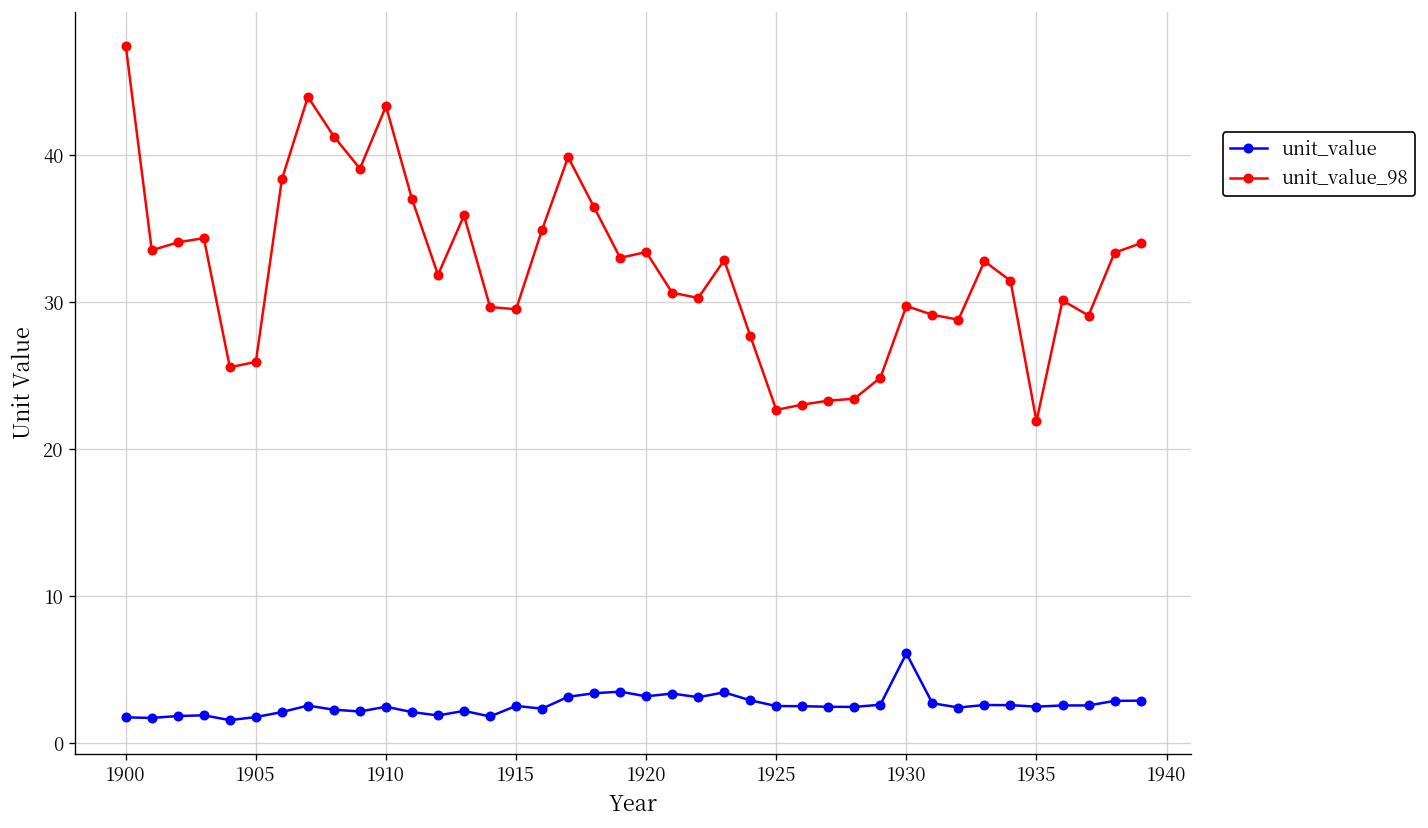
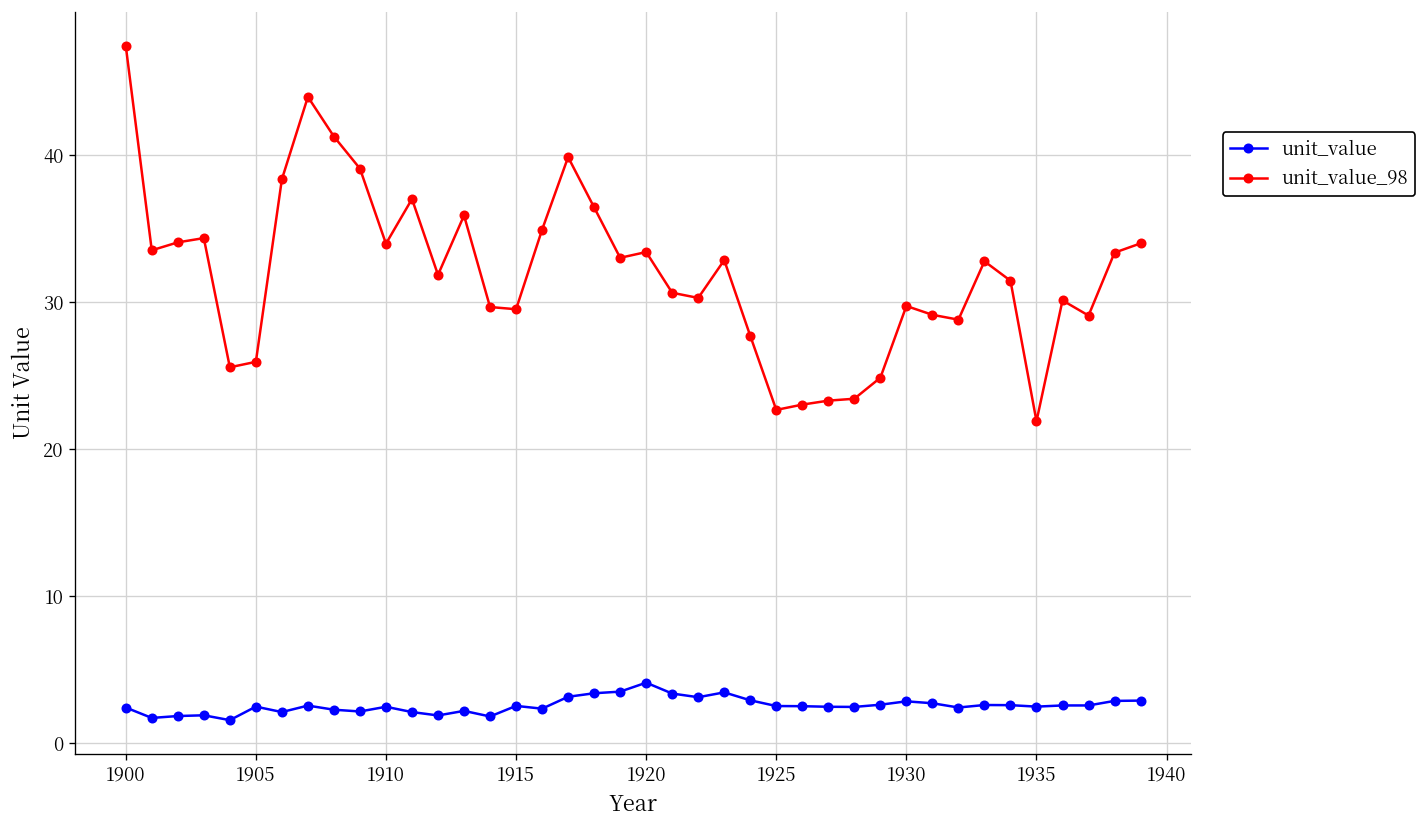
  {
    "unit_value": {
-     "1900": 1.8,
-     "1905": 1.8,
+     "1900": 2.4,
+     "1905": 2.5,
      "1910": 2.5,
      "1915": 2.5,
-     "1920": 3.2,
+     "1920": 4.1,
      "1925": 2.5,
-     "1930": 6.1,
+     "1930": 2.8,
      "1935": 2.5
    },
    "unit_value_98": {
      "1900": 47.5,
      "1905": 25.9,
-     "1910": 43.3,
+     "1910": 34.0,
      "1915": 29.5,
      "1920": 33.4,
      "1925": 22.7,
      "1930": 29.7,
      "1935": 21.9
    }
  }
